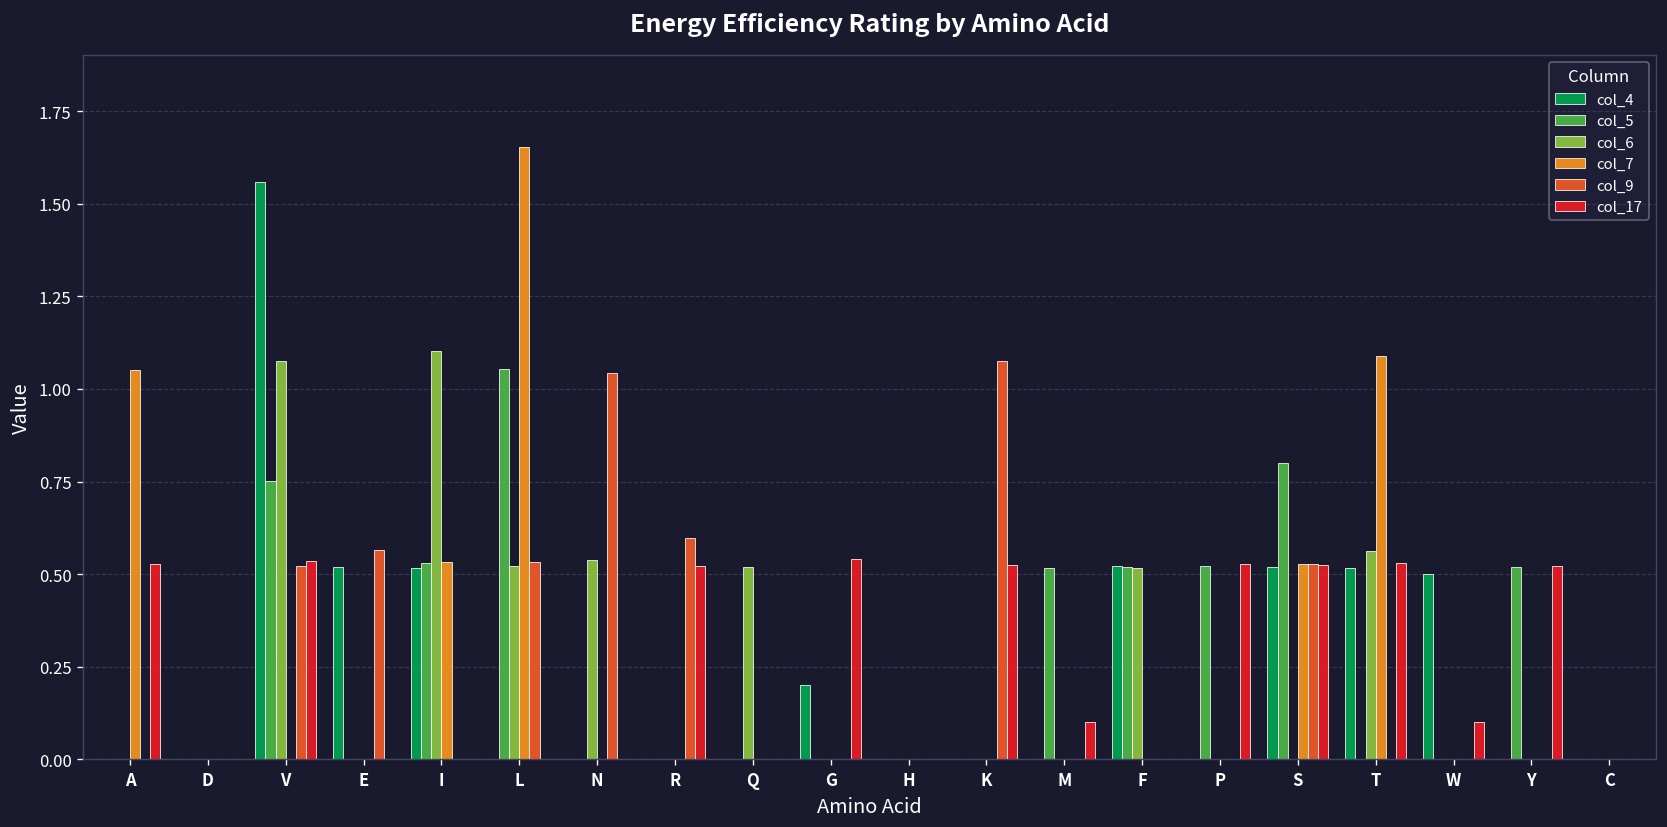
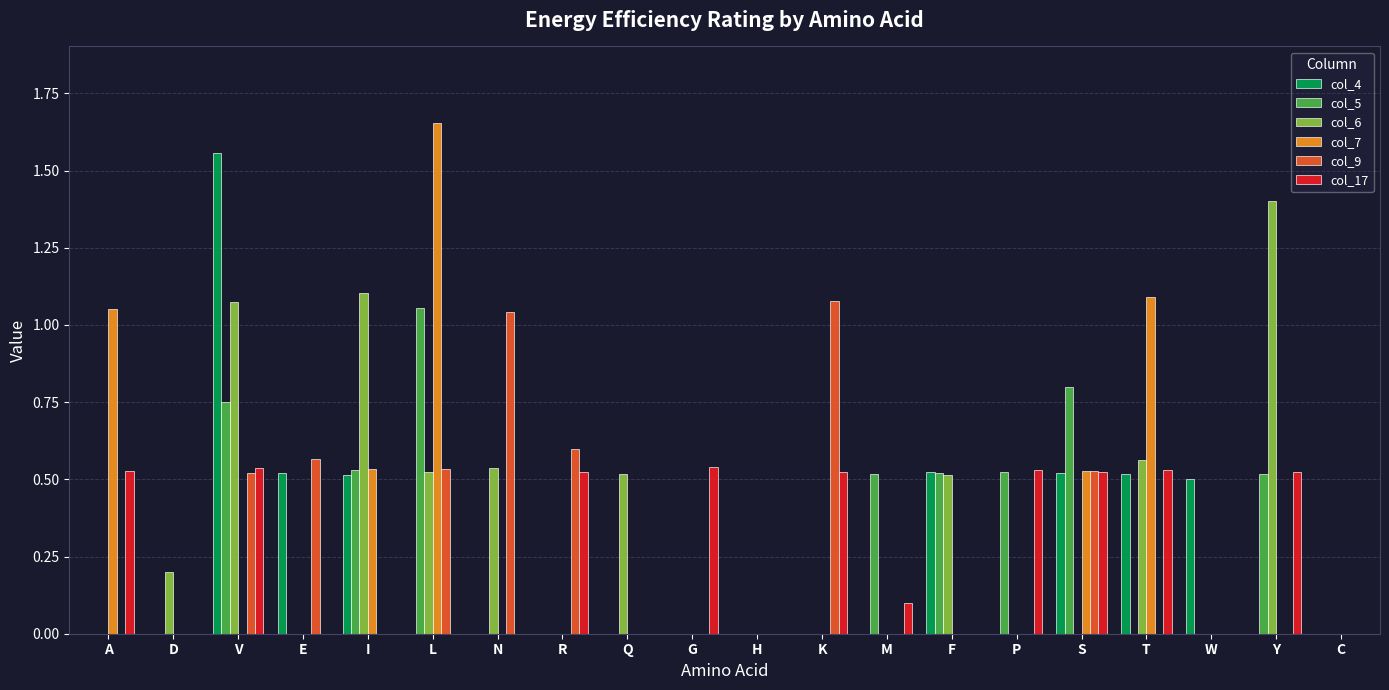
  {
    "col_4": {
      "A": 0.0,
      "D": 0.0,
      "V": 1.56,
      "E": 0.52,
      "I": 0.52,
      "L": 0.0,
      "N": 0.0,
      "R": 0.0,
      "Q": 0.0,
-     "G": 0.2,
+     "G": 0.0,
      "H": 0.0,
      "K": 0.0,
      "M": 0.0,
      "F": 0.52,
      "P": 0.0,
      "S": 0.52,
      "T": 0.52,
      "W": 0.5,
      "Y": 0.0,
      "C": 0.0
    },
    "col_5": {
      "A": 0.0,
      "D": 0.0,
      "V": 0.75,
      "E": 0.0,
      "I": 0.53,
      "L": 1.05,
      "N": 0.0,
      "R": 0.0,
      "Q": 0.0,
      "G": 0.0,
      "H": 0.0,
      "K": 0.0,
      "M": 0.52,
      "F": 0.52,
      "P": 0.52,
      "S": 0.8,
      "T": 0.0,
      "W": 0.0,
      "Y": 0.52,
      "C": 0.0
    },
    "col_6": {
      "A": 0.0,
-     "D": 0.0,
+     "D": 0.2,
      "V": 1.07,
      "E": 0.0,
      "I": 1.1,
      "L": 0.52,
      "N": 0.54,
      "R": 0.0,
      "Q": 0.52,
      "G": 0.0,
      "H": 0.0,
      "K": 0.0,
      "M": 0.0,
      "F": 0.52,
      "P": 0.0,
      "S": 0.0,
      "T": 0.56,
      "W": 0.0,
-     "Y": 0.0,
+     "Y": 1.4,
      "C": 0.0
    },
    "col_17": {
      "A": 0.53,
      "D": 0.0,
      "V": 0.54,
      "E": 0.0,
      "I": 0.0,
      "L": 0.0,
      "N": 0.0,
      "R": 0.52,
      "Q": 0.0,
      "G": 0.54,
      "H": 0.0,
      "K": 0.53,
      "M": 0.1,
      "F": 0.0,
      "P": 0.53,
      "S": 0.52,
      "T": 0.53,
-     "W": 0.1,
+     "W": 0.0,
      "Y": 0.52,
      "C": 0.0
    }
  }
